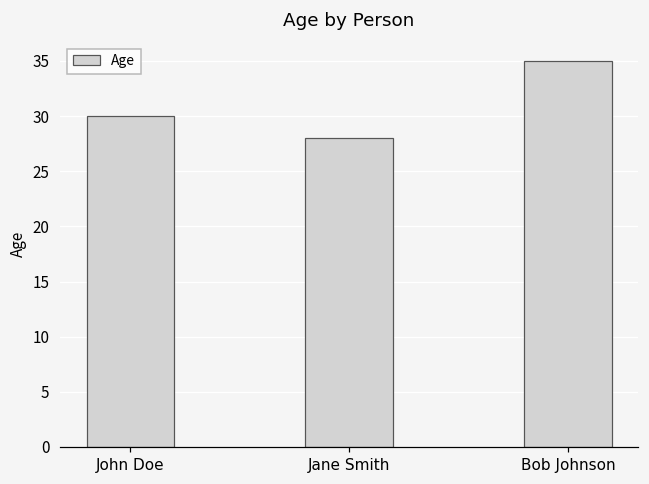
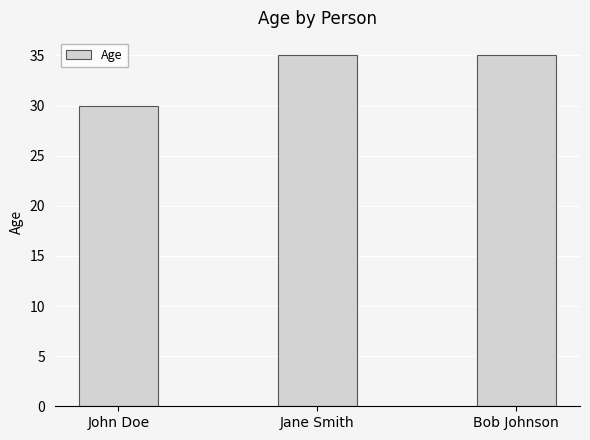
  {
    "John Doe": 30,
-   "Jane Smith": 28,
+   "Jane Smith": 35,
    "Bob Johnson": 35
  }
